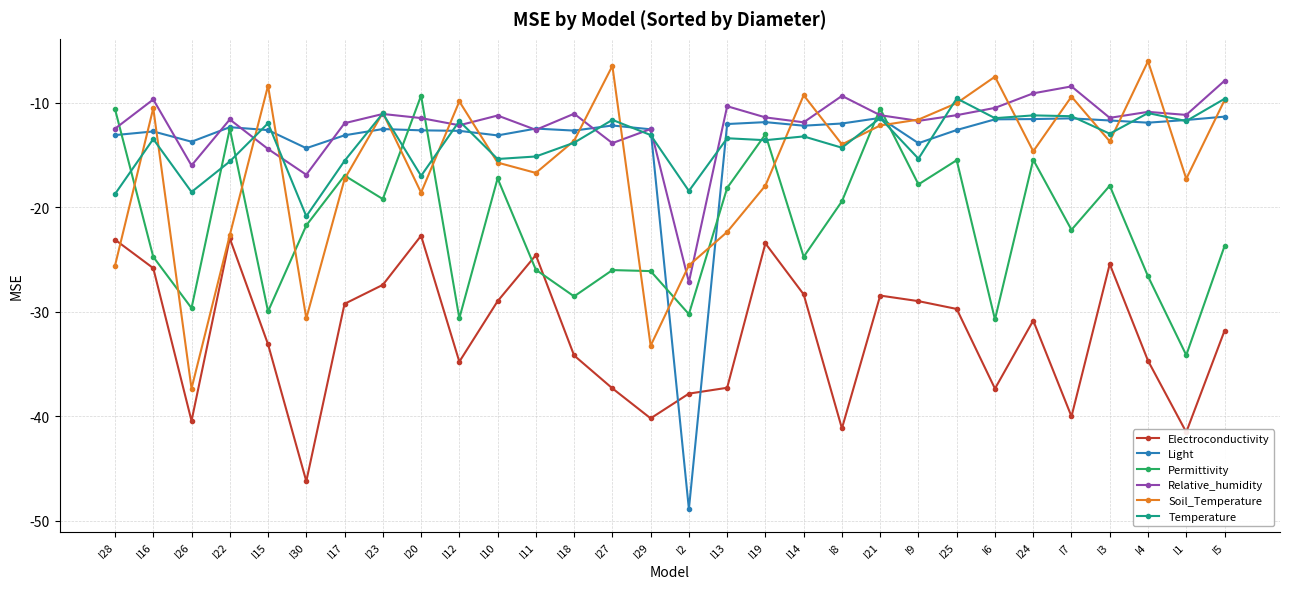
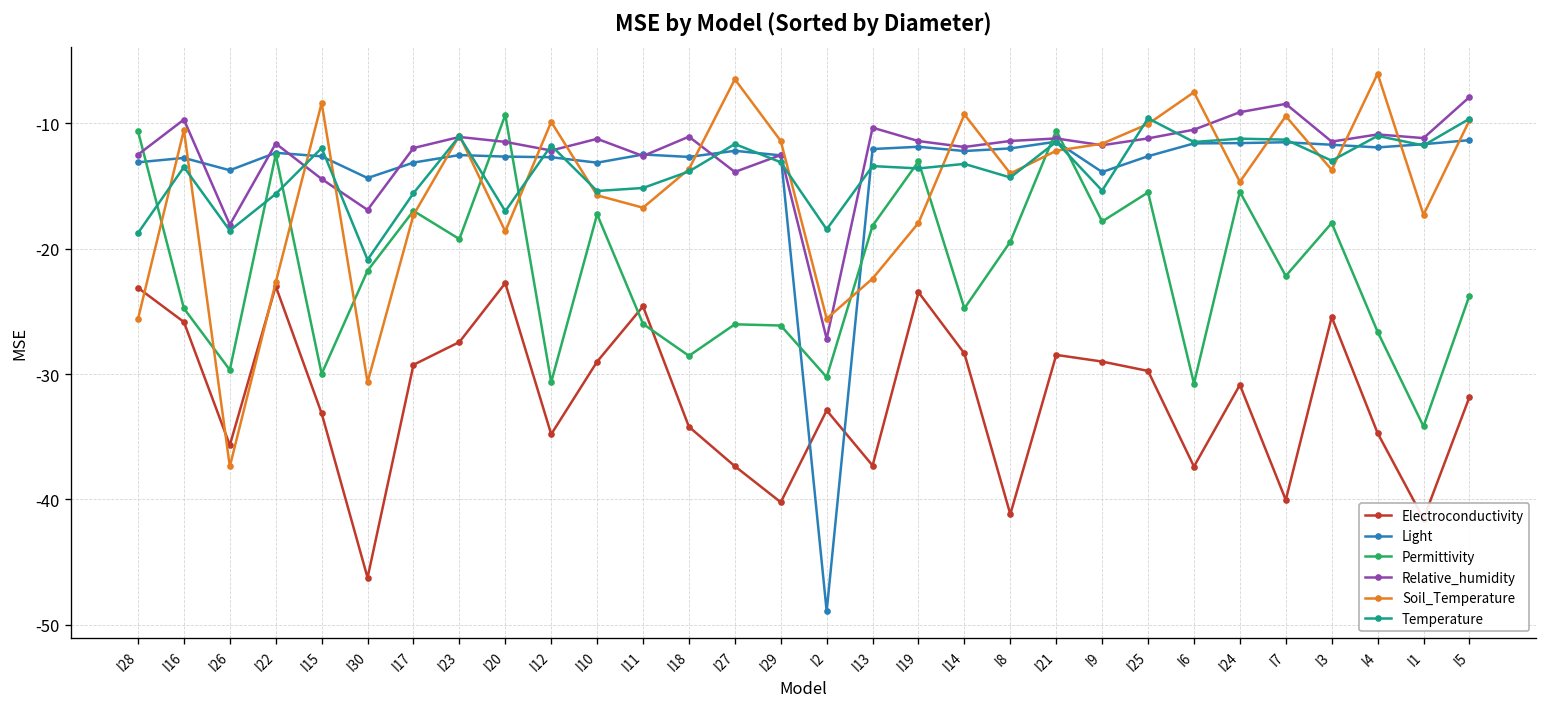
  {
    "Electroconductivity": {
      "I28": -23.1,
      "I16": -25.8,
-     "I26": -40.5,
+     "I26": -35.7,
      "I22": -23.0,
      "I15": -33.1,
      "I30": -46.2,
      "I17": -29.3,
      "I23": -27.4,
      "I20": -22.7,
      "I12": -34.8,
      "I10": -29.0,
      "I11": -24.6,
      "I18": -34.2,
      "I27": -37.3,
      "I29": -40.2,
-     "I2": -37.9,
+     "I2": -32.9,
      "I13": -37.3,
      "I19": -23.5,
      "I14": -28.4,
      "I8": -41.2,
      "I21": -28.5,
      "I9": -29.0,
      "I25": -29.7,
      "I6": -37.4,
      "I24": -30.9,
      "I7": -40.0,
      "I3": -25.5,
      "I4": -34.7,
      "I5": -31.8
    },
    "Light": {
      "I28": -13.1,
      "I16": -12.8,
      "I26": -13.7,
      "I15": -12.6,
      "I30": -14.4,
      "I17": -13.1,
      "I23": -12.5,
      "I20": -12.7,
      "I12": -12.7,
      "I10": -13.1,
      "I18": -12.7,
      "I27": -12.2,
      "I2": -48.9,
      "I13": -12.1,
      "I19": -11.9,
      "I14": -12.2,
      "I8": -12.0,
      "I9": -13.9,
      "I25": -12.6,
      "I24": -11.6,
      "I3": -11.7,
      "I4": -11.9,
      "I5": -11.3
    },
    "Relative_humidity": {
      "I28": -12.5,
      "I16": -9.7,
-     "I26": -16.0,
+     "I26": -18.1,
      "I22": -11.6,
      "I15": -14.4,
      "I30": -16.9,
      "I17": -12.0,
      "I20": -11.5,
      "I12": -12.2,
      "I10": -11.2,
      "I18": -11.1,
      "I27": -13.9,
      "I2": -27.2,
      "I13": -10.3,
      "I19": -11.4,
      "I14": -11.9,
-     "I8": -9.4,
+     "I8": -11.4,
      "I21": -11.2,
      "I25": -11.2,
      "I6": -10.5,
      "I24": -9.1,
      "I7": -8.4,
      "I3": -11.5,
      "I1": -11.2,
      "I5": -7.9
    },
    "Soil_Temperature": {
      "I28": -25.6,
      "I16": -10.5,
      "I26": -37.4,
      "I22": -22.7,
      "I15": -8.4,
      "I30": -30.6,
      "I17": -17.3,
      "I20": -18.6,
      "I12": -9.9,
      "I10": -15.7,
      "I11": -16.7,
      "I27": -6.5,
-     "I29": -33.3,
+     "I29": -11.4,
      "I2": -25.6,
      "I13": -22.4,
      "I19": -17.9,
      "I14": -9.3,
      "I8": -14.0,
      "I21": -12.2,
      "I25": -10.1,
      "I6": -7.5,
      "I24": -14.7,
      "I7": -9.4,
      "I3": -13.7,
      "I4": -6.0,
      "I1": -17.3
    }
  }
